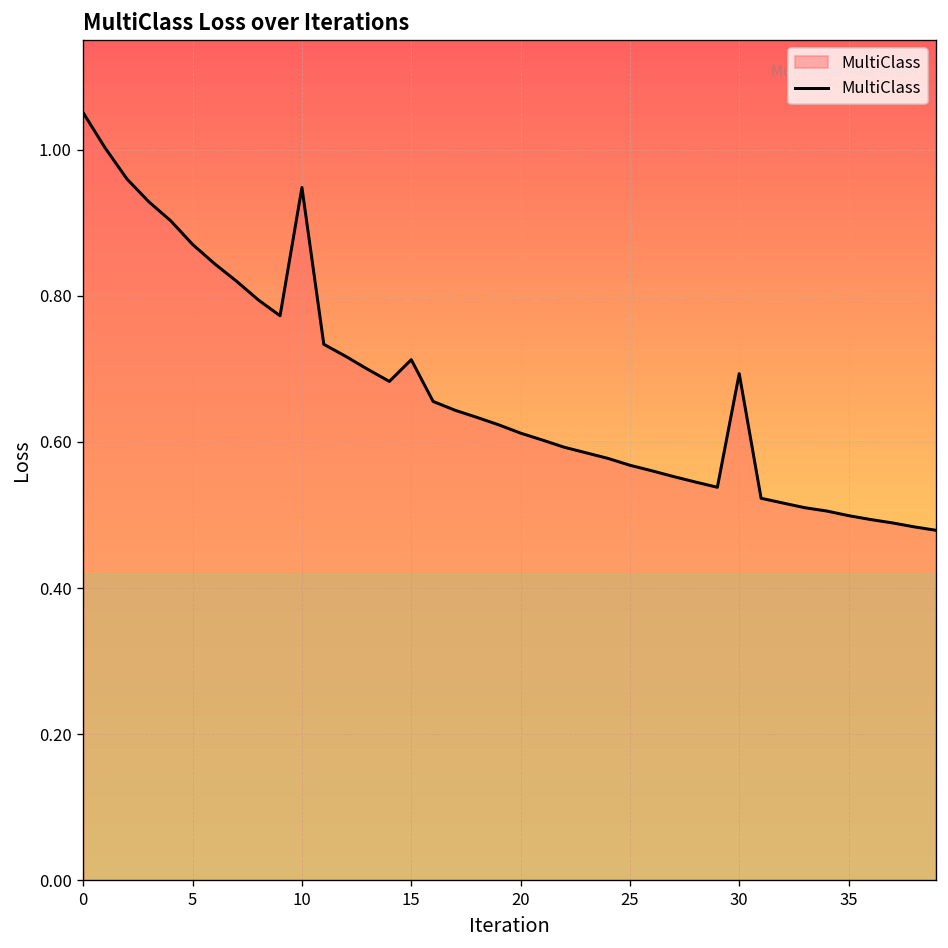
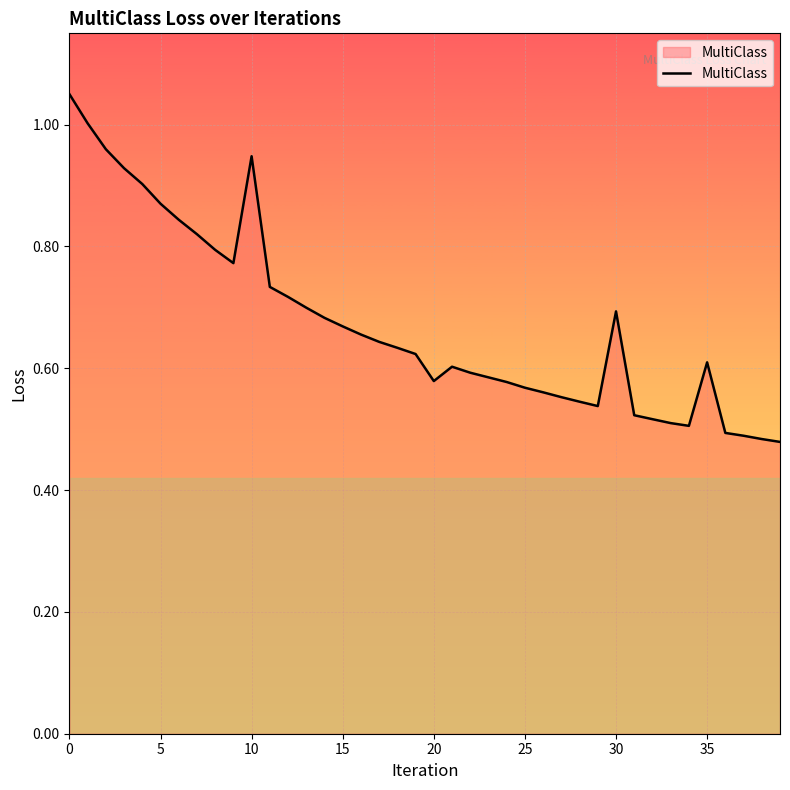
  {
    "0": 1.05,
    "5": 0.87,
    "10": 0.95,
-   "15": 0.71,
-   "20": 0.61,
+   "15": 0.67,
+   "20": 0.58,
    "25": 0.57,
    "30": 0.69,
-   "35": 0.50
+   "35": 0.61
  }
